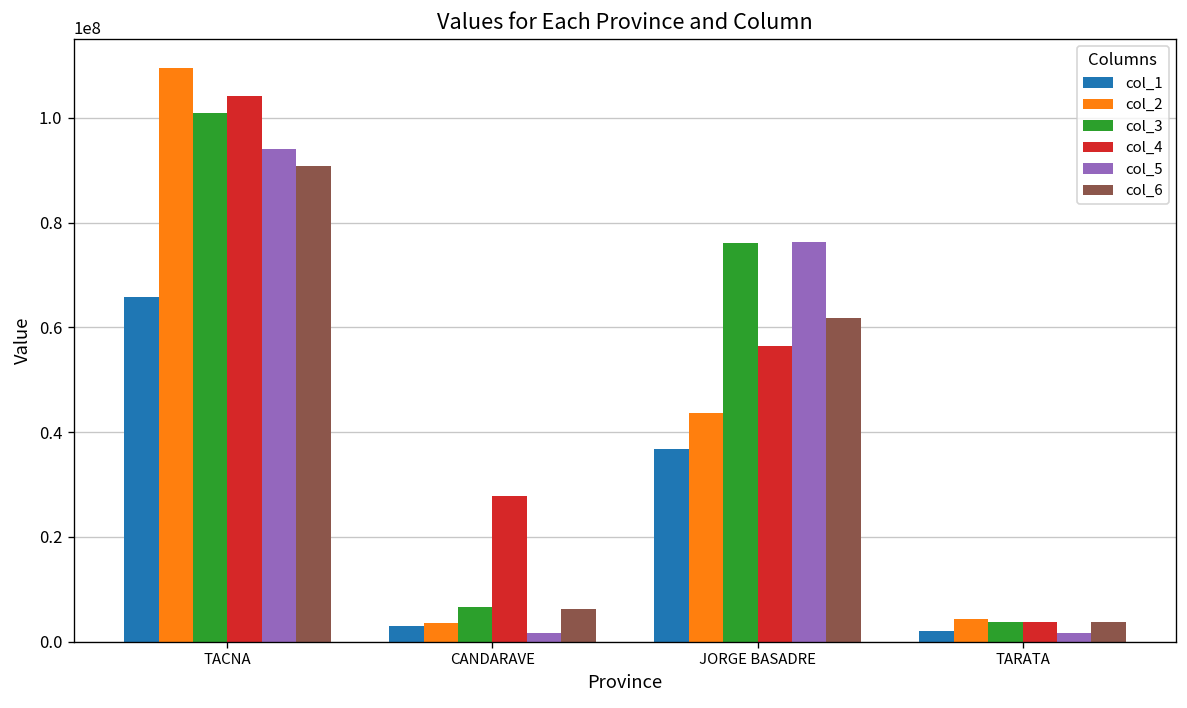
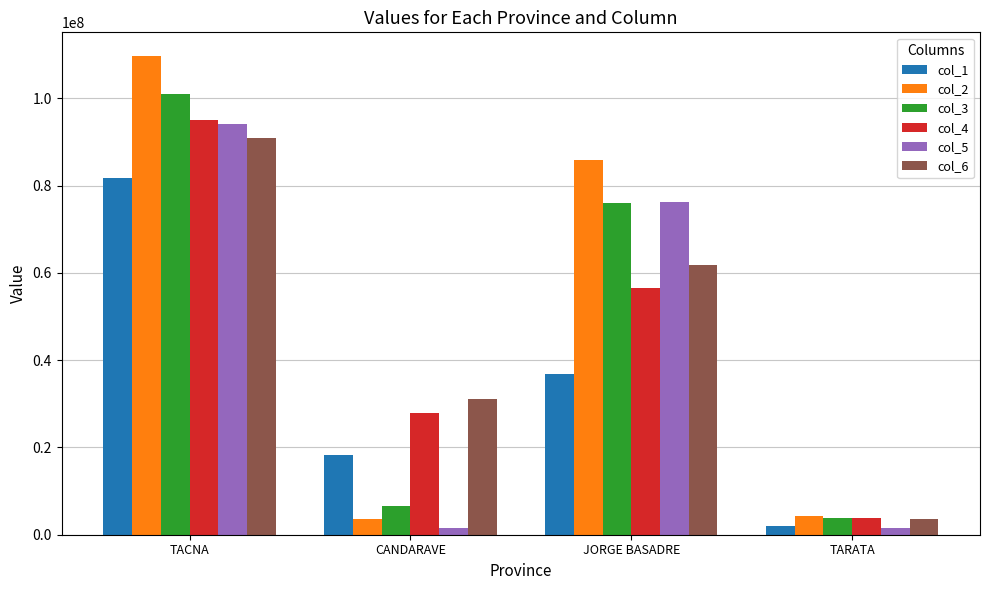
  {
    "col_1": {
-     "TACNA": 66000000,
-     "CANDARAVE": 3000000,
+     "TACNA": 82000000,
+     "CANDARAVE": 18000000,
      "JORGE BASADRE": 37000000,
      "TARATA": 2000000
    },
    "col_2": {
      "TACNA": 110000000,
      "CANDARAVE": 4000000,
-     "JORGE BASADRE": 44000000,
+     "JORGE BASADRE": 86000000,
      "TARATA": 4000000
    },
    "col_3": {
      "TACNA": 101000000,
      "CANDARAVE": 7000000,
      "JORGE BASADRE": 76000000,
      "TARATA": 4000000
    },
    "col_4": {
-     "TACNA": 104000000,
+     "TACNA": 95000000,
      "CANDARAVE": 28000000,
      "JORGE BASADRE": 57000000,
      "TARATA": 4000000
    },
    "col_5": {
      "TACNA": 94000000,
      "CANDARAVE": 2000000,
      "JORGE BASADRE": 76000000,
      "TARATA": 2000000
    },
    "col_6": {
      "TACNA": 91000000,
-     "CANDARAVE": 6000000,
+     "CANDARAVE": 31000000,
      "JORGE BASADRE": 62000000,
      "TARATA": 4000000
    }
  }
